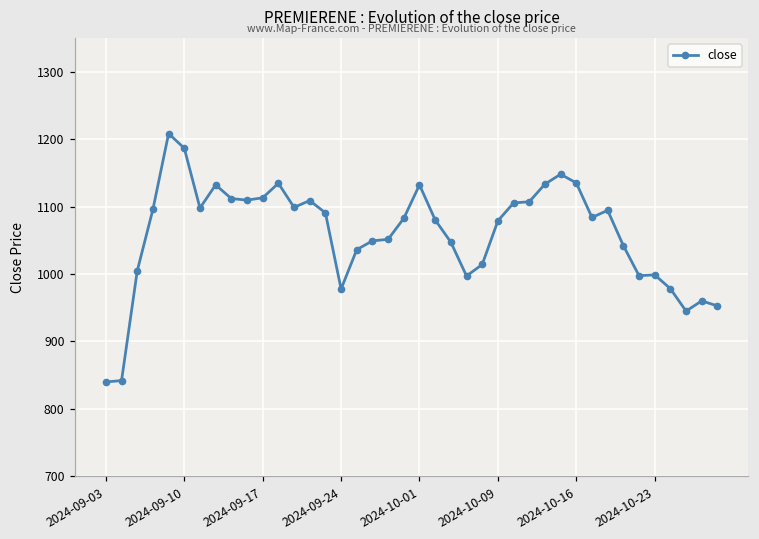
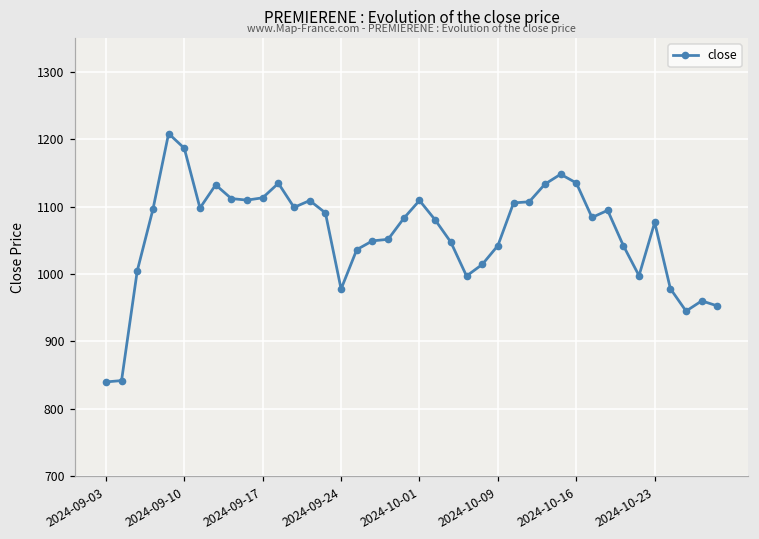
  {
    "2024-09-03": 840,
    "2024-09-10": 1190,
    "2024-09-17": 1110,
    "2024-09-24": 980,
-   "2024-10-01": 1130,
-   "2024-10-09": 1080,
+   "2024-10-01": 1110,
+   "2024-10-09": 1040,
    "2024-10-16": 1140,
-   "2024-10-23": 1000
+   "2024-10-23": 1080
  }
